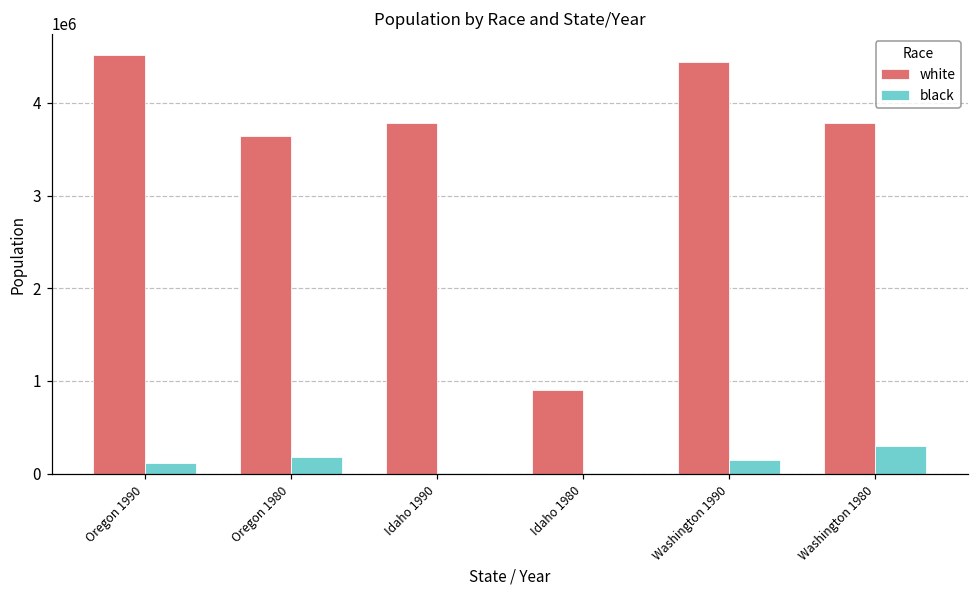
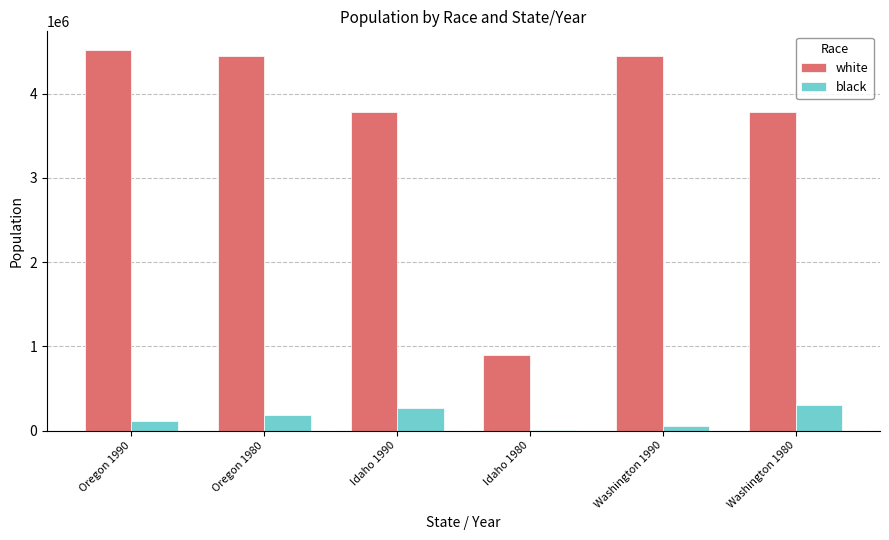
  {
    "white": {
      "Oregon 1990": 4500000,
-     "Oregon 1980": 3600000,
+     "Oregon 1980": 4400000,
      "Idaho 1990": 3800000,
      "Idaho 1980": 900000,
      "Washington 1990": 4400000,
      "Washington 1980": 3800000
    },
    "black": {
      "Oregon 1990": 100000,
      "Oregon 1980": 200000,
-     "Idaho 1990": 0,
-     "Washington 1990": 150000,
+     "Idaho 1990": 300000,
+     "Washington 1990": 50000,
      "Washington 1980": 300000
    }
  }
